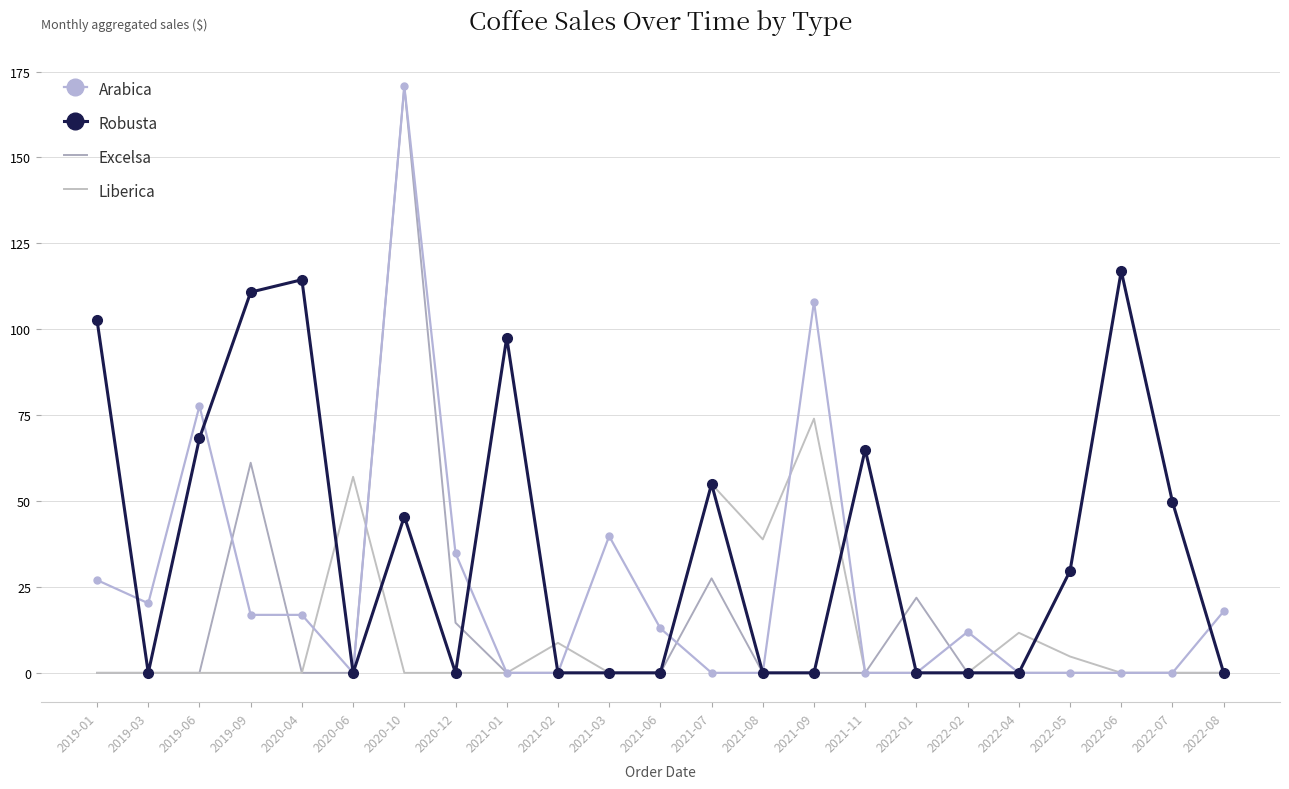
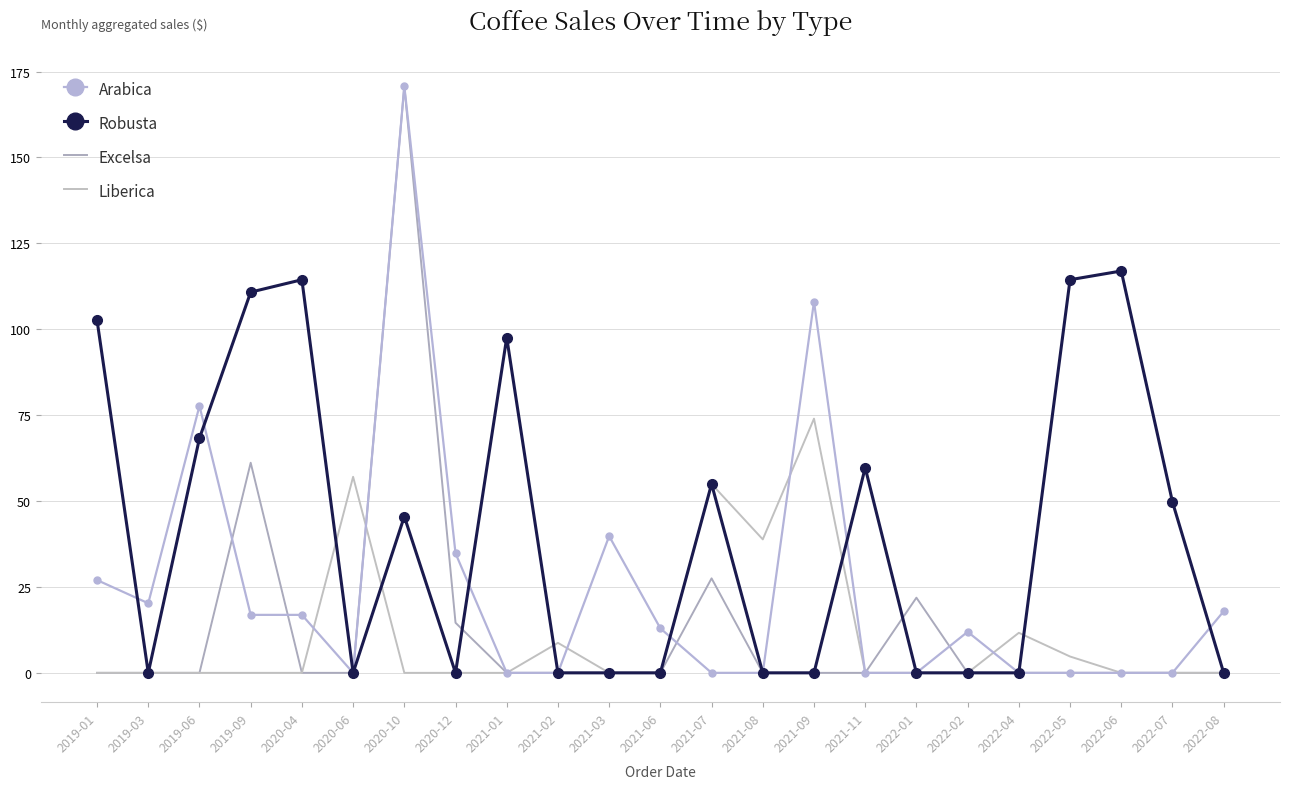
  {
    "Robusta": {
      "2019-01": 103,
      "2019-06": 68,
      "2019-09": 111,
      "2020-04": 114,
      "2020-10": 46,
      "2021-01": 98,
-     "2021-11": 65,
-     "2022-05": 30,
+     "2021-11": 60,
+     "2022-05": 114,
      "2022-06": 117,
      "2022-07": 50
    }
  }
